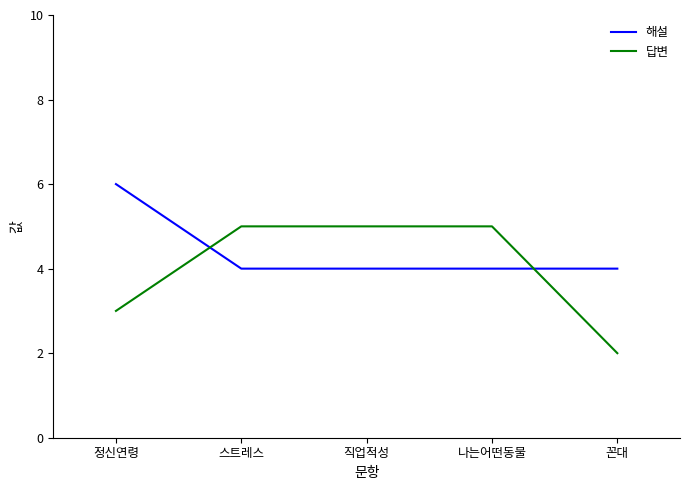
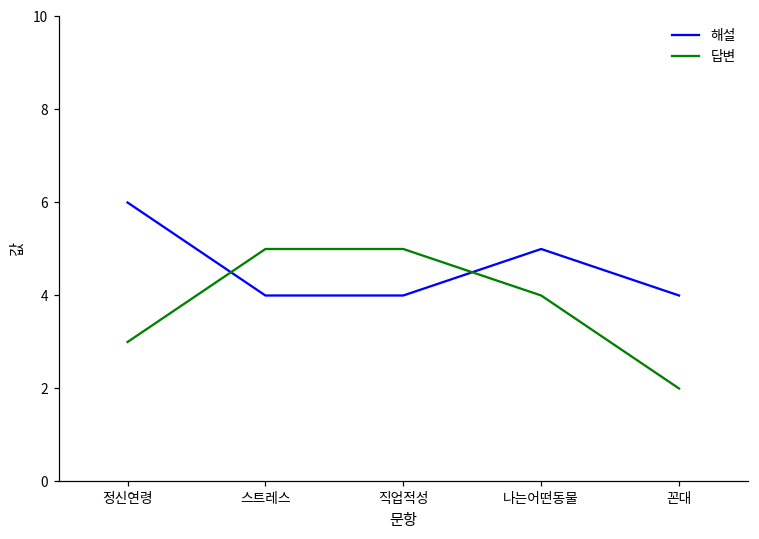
  {
    "해설": {
      "정신연령": 6,
      "스트레스": 4,
      "직업적성": 4,
-     "나는어떤동물": 4,
+     "나는어떤동물": 5,
      "꼰대": 4
    },
    "답변": {
      "정신연령": 3,
      "스트레스": 5,
      "직업적성": 5,
-     "나는어떤동물": 5,
+     "나는어떤동물": 4,
      "꼰대": 2
    }
  }
